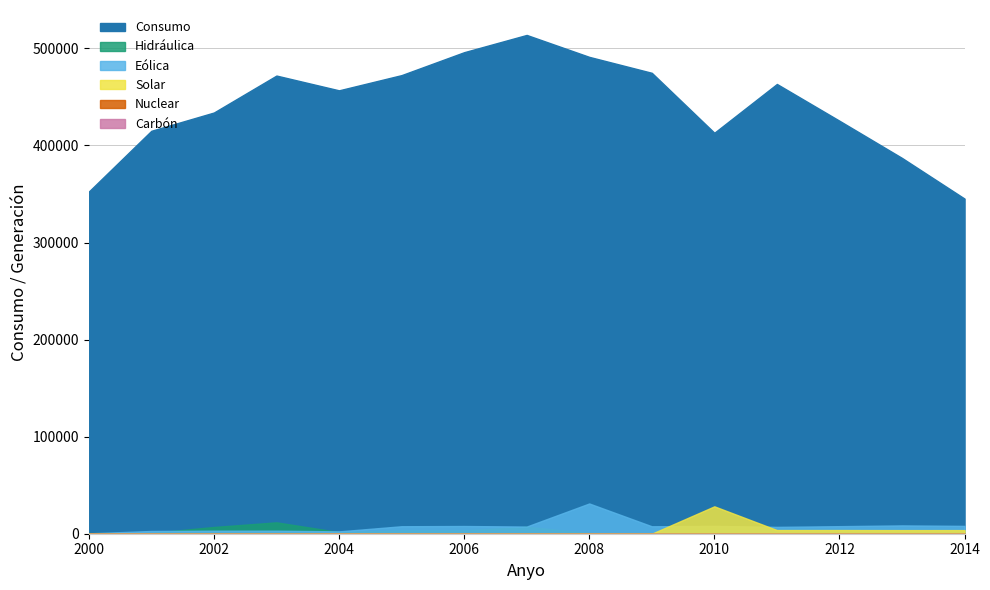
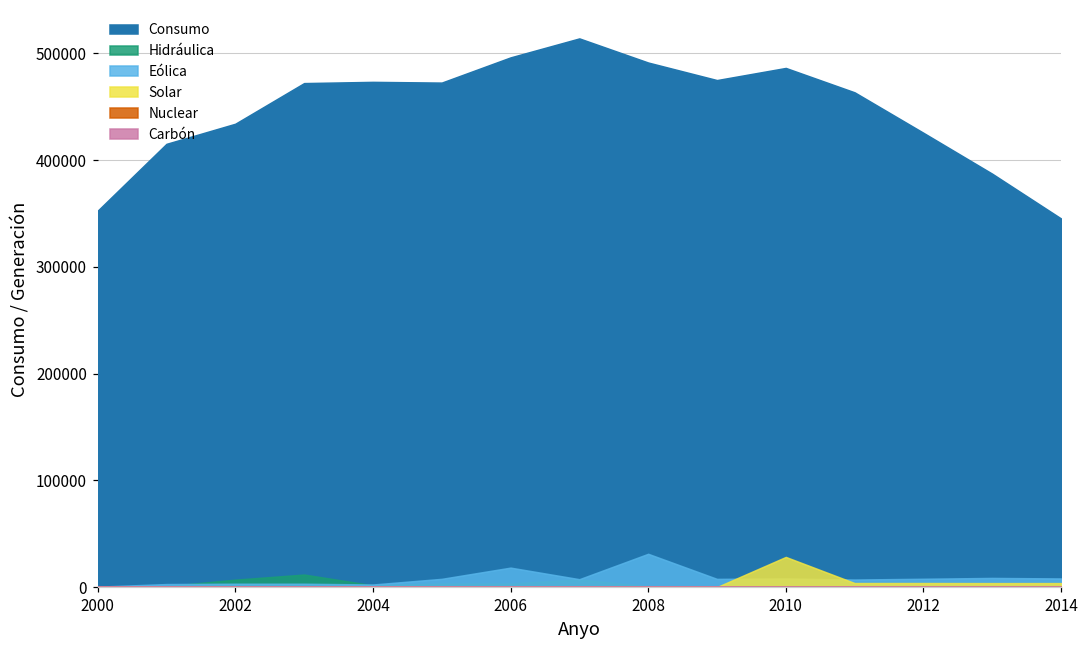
  {
    "Consumo": {
      "2000": 350000,
      "2002": 430000,
-     "2004": 460000,
+     "2004": 470000,
      "2006": 500000,
      "2008": 490000,
-     "2010": 410000,
+     "2010": 490000,
      "2012": 430000,
      "2014": 350000
    },
    "Hidráulica": {
      "2002": 10000,
      "2006": 0
    },
    "Eólica": {
      "2002": 0,
-     "2006": 10000,
+     "2006": 20000,
      "2008": 30000,
      "2010": 10000,
      "2012": 10000,
      "2014": 10000
    },
    "Solar": {
      "2010": 30000,
      "2012": 0,
      "2014": 0
    }
  }
